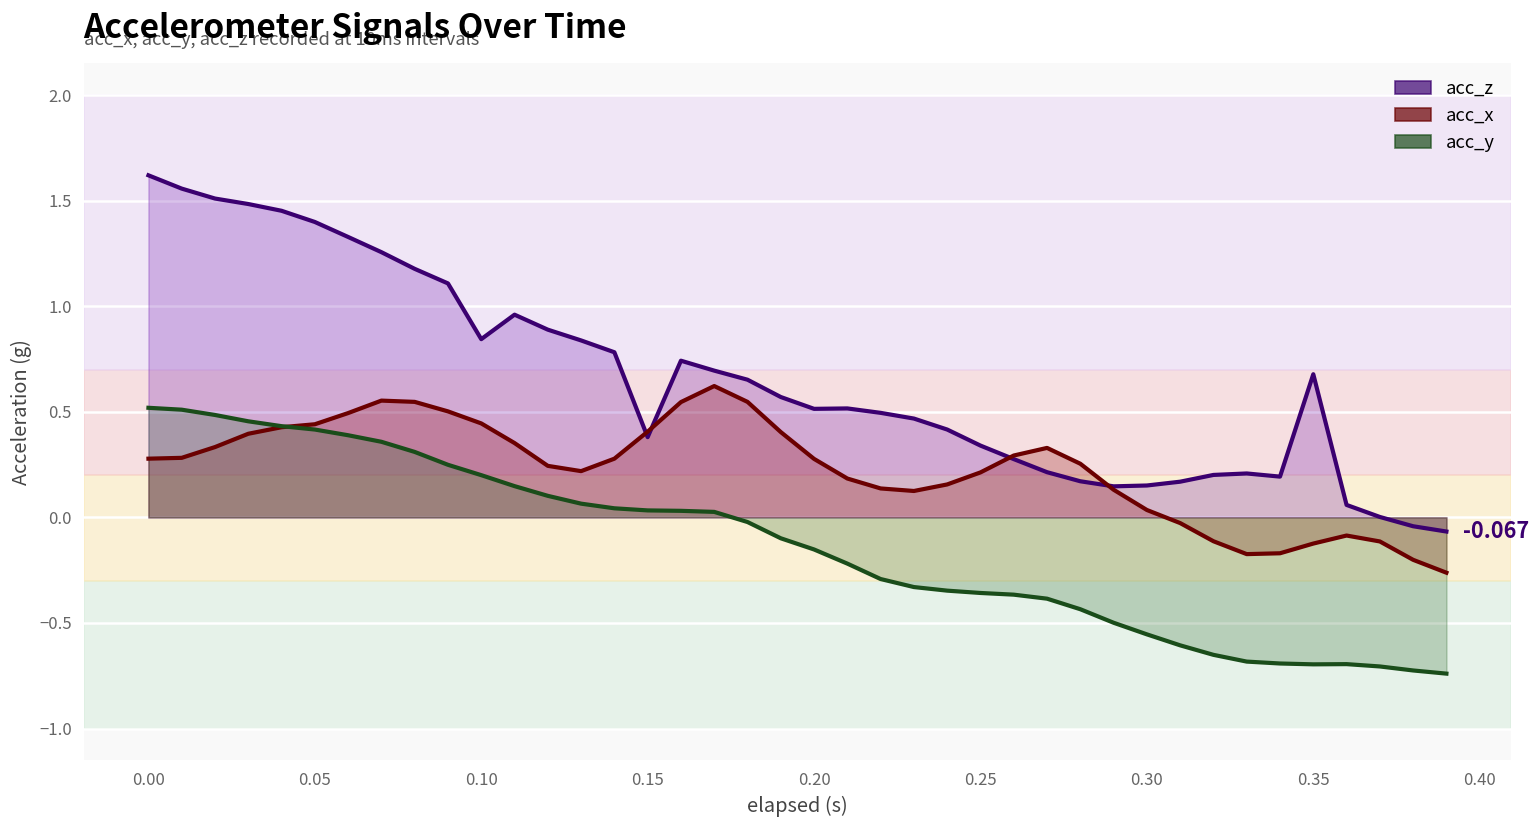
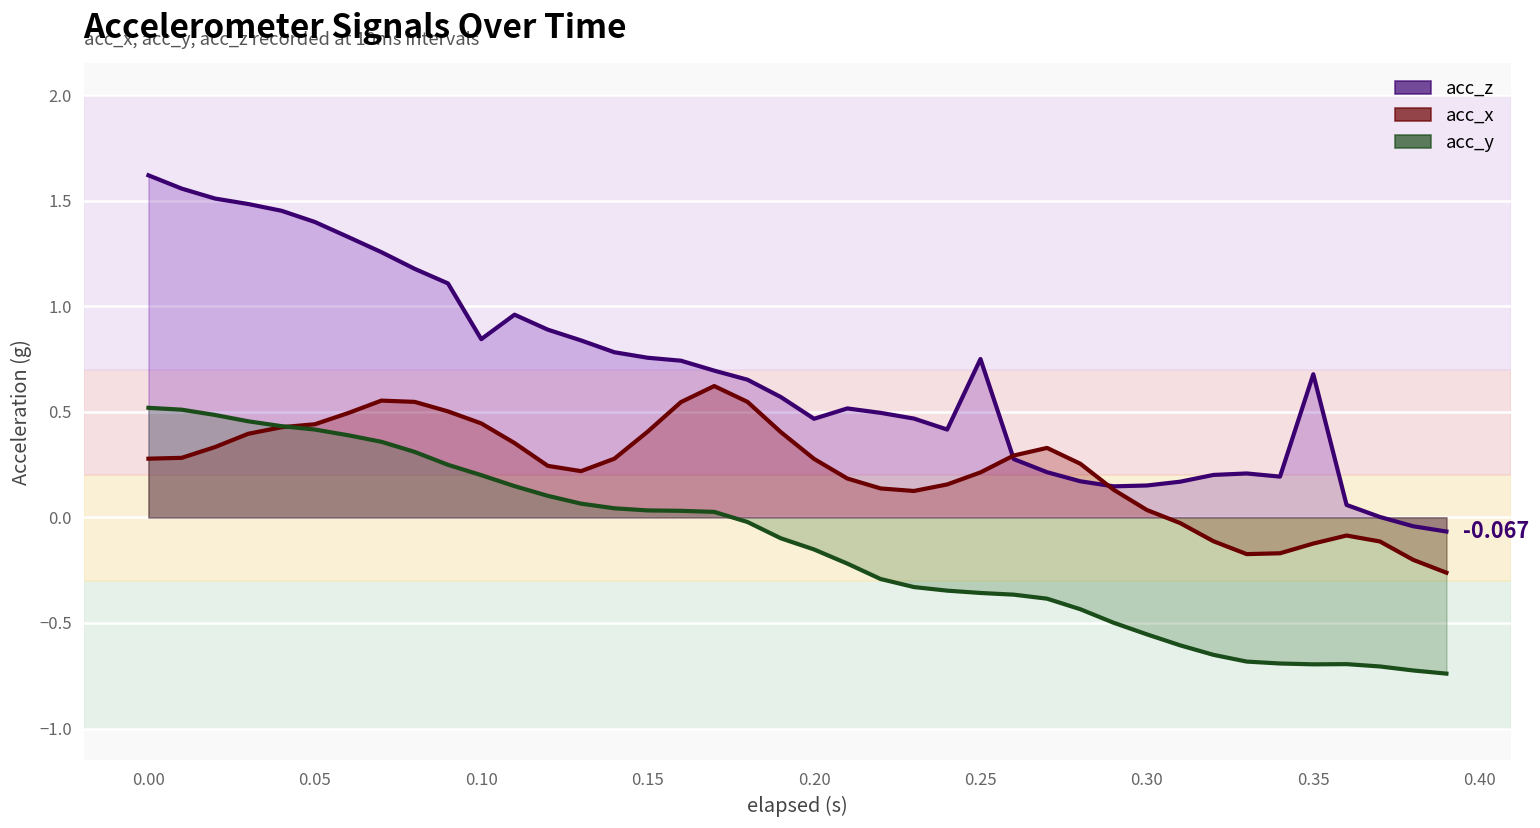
  {
    "acc_z": {
-     "0.15": 0.38,
-     "0.20": 0.51,
-     "0.25": 0.34
+     "0.15": 0.76,
+     "0.20": 0.47,
+     "0.25": 0.75
    }
  }
